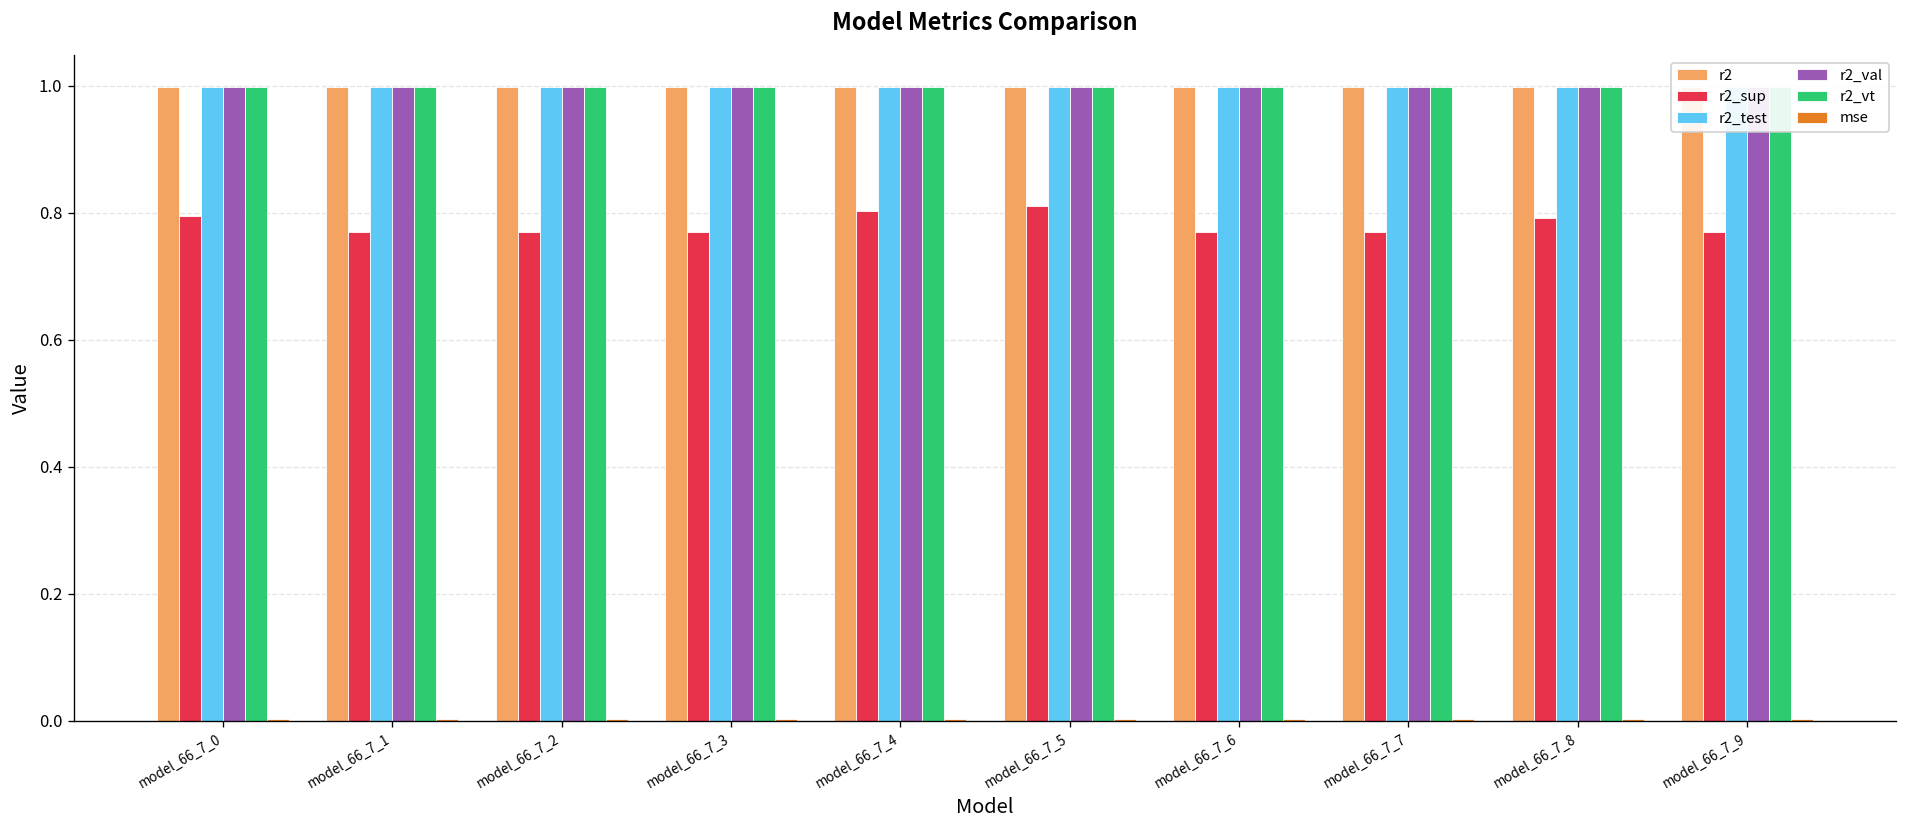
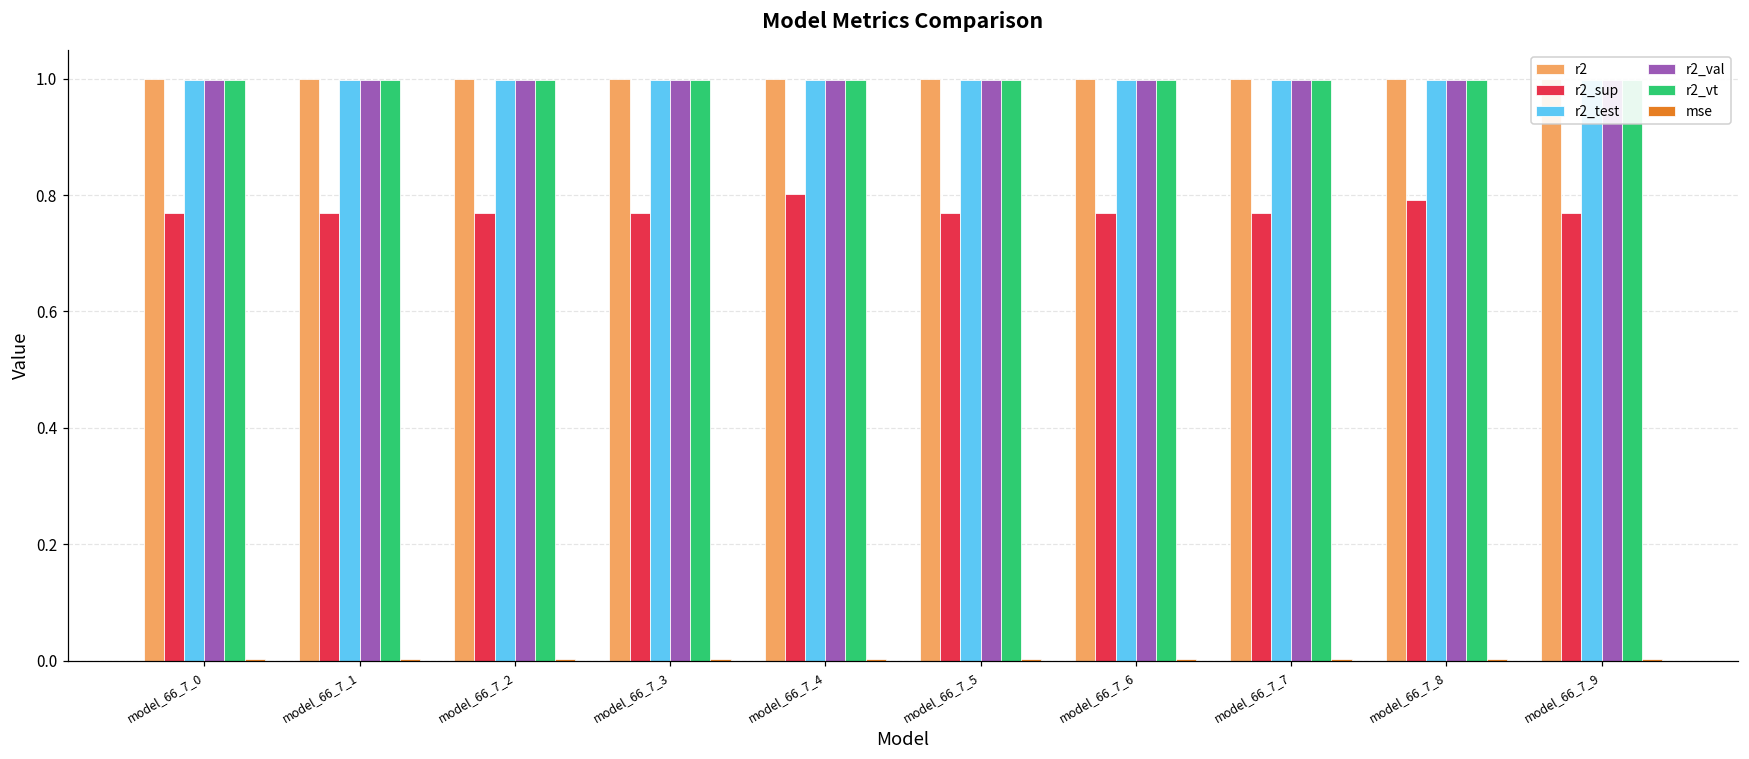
  {
    "r2": {
      "model_66_7_0": 1.00,
      "model_66_7_1": 1.00,
      "model_66_7_2": 1.00,
      "model_66_7_3": 1.00,
      "model_66_7_4": 1.00,
      "model_66_7_5": 1.00,
      "model_66_7_6": 1.00,
      "model_66_7_7": 1.00,
      "model_66_7_8": 1.00
    },
    "r2_sup": {
-     "model_66_7_0": 0.79,
+     "model_66_7_0": 0.77,
      "model_66_7_1": 0.77,
      "model_66_7_2": 0.77,
      "model_66_7_3": 0.77,
      "model_66_7_4": 0.80,
-     "model_66_7_5": 0.81,
+     "model_66_7_5": 0.77,
      "model_66_7_6": 0.77,
      "model_66_7_7": 0.77,
      "model_66_7_8": 0.79,
      "model_66_7_9": 0.77
    },
    "r2_test": {
      "model_66_7_0": 1.00,
      "model_66_7_1": 1.00,
      "model_66_7_2": 1.00,
      "model_66_7_3": 1.00,
      "model_66_7_4": 1.00,
      "model_66_7_5": 1.00,
      "model_66_7_6": 1.00,
      "model_66_7_7": 1.00,
      "model_66_7_8": 1.00
    },
    "r2_val": {
      "model_66_7_0": 1.00,
      "model_66_7_1": 1.00,
      "model_66_7_2": 1.00,
      "model_66_7_3": 1.00,
      "model_66_7_4": 1.00,
      "model_66_7_5": 1.00,
      "model_66_7_6": 1.00,
      "model_66_7_7": 1.00,
      "model_66_7_8": 1.00
    },
    "r2_vt": {
      "model_66_7_0": 1.00,
      "model_66_7_1": 1.00,
      "model_66_7_2": 1.00,
      "model_66_7_3": 1.00,
      "model_66_7_4": 1.00,
      "model_66_7_5": 1.00,
      "model_66_7_6": 1.00,
      "model_66_7_7": 1.00,
      "model_66_7_8": 1.00
    }
  }
